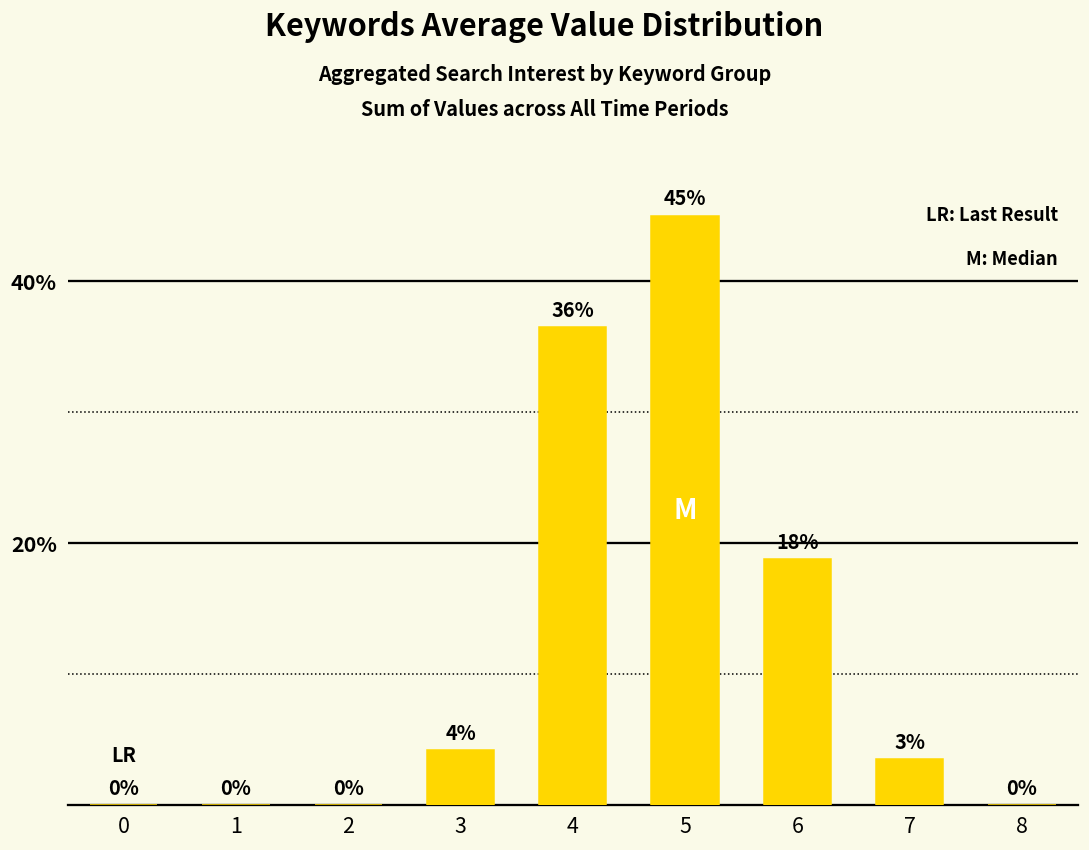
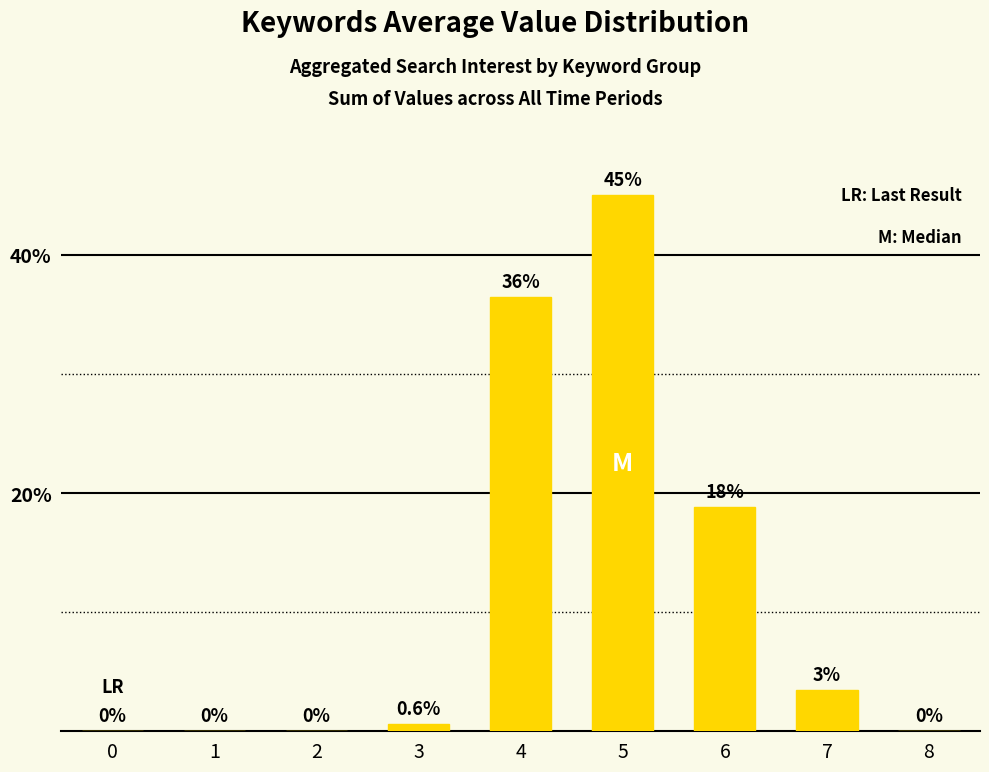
  {
    "0": "0%",
    "1": "0%",
    "2": "0%",
-   "3": "4%",
+   "3": "0.6%",
    "4": "36%",
    "5": "45%",
    "7": "3%",
    "8": "0%"
  }
